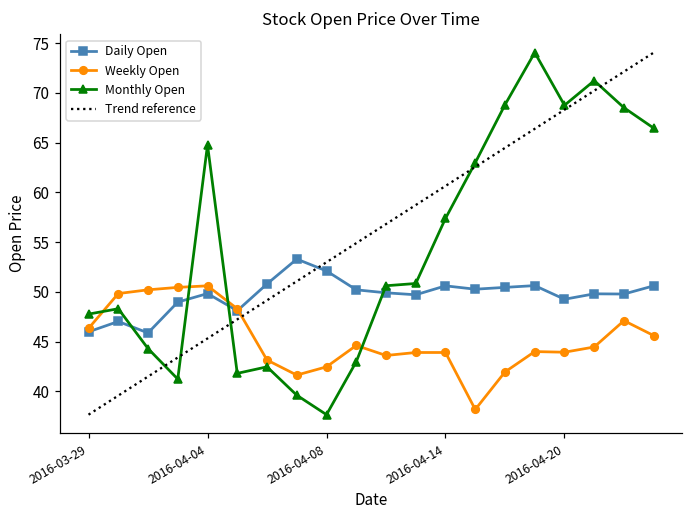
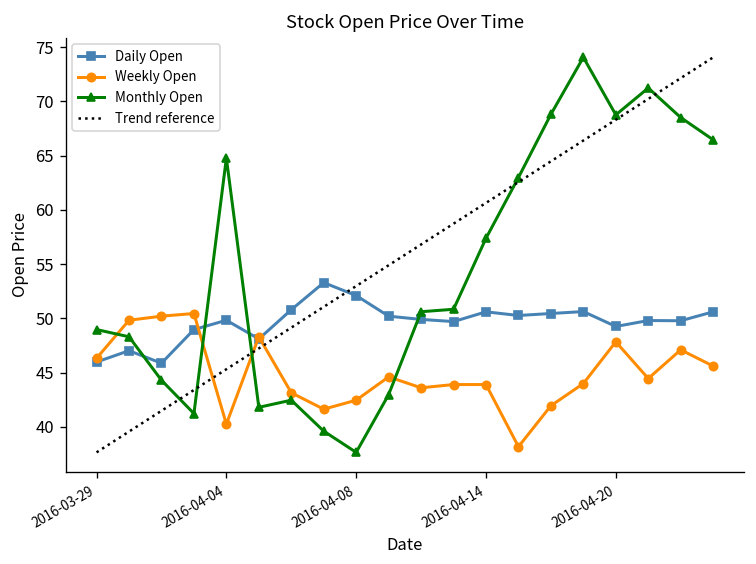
  {
    "Daily Open": {
      "2016-03-29": 46,
      "2016-04-04": 50,
      "2016-04-08": 52,
      "2016-04-14": 51,
      "2016-04-20": 49
    },
    "Weekly Open": {
      "2016-03-29": 46,
-     "2016-04-04": 51,
+     "2016-04-04": 40,
      "2016-04-08": 42,
      "2016-04-14": 44,
-     "2016-04-20": 44
+     "2016-04-20": 48
    },
    "Monthly Open": {
-     "2016-03-29": 48,
+     "2016-03-29": 49,
      "2016-04-04": 65,
      "2016-04-08": 38,
      "2016-04-14": 57,
      "2016-04-20": 69
    },
    "Trend reference": {
      "2016-03-29": 38,
      "2016-04-04": 45,
      "2016-04-08": 53,
      "2016-04-14": 61,
      "2016-04-20": 68
    }
  }
